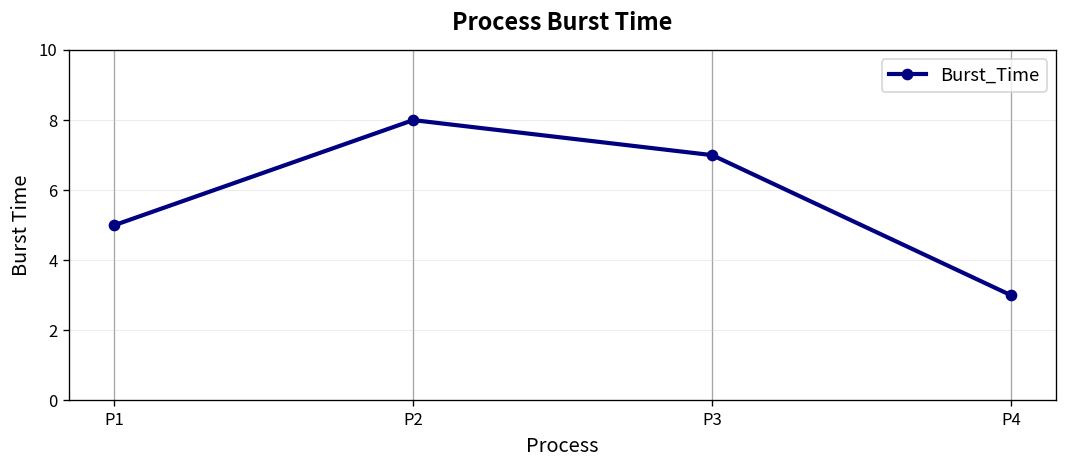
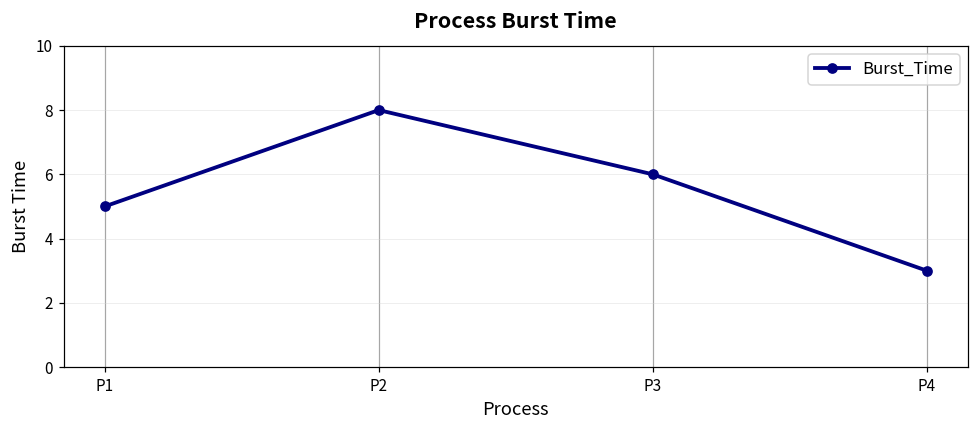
  {
    "P1": 5,
    "P2": 8,
-   "P3": 7,
+   "P3": 6,
    "P4": 3
  }
